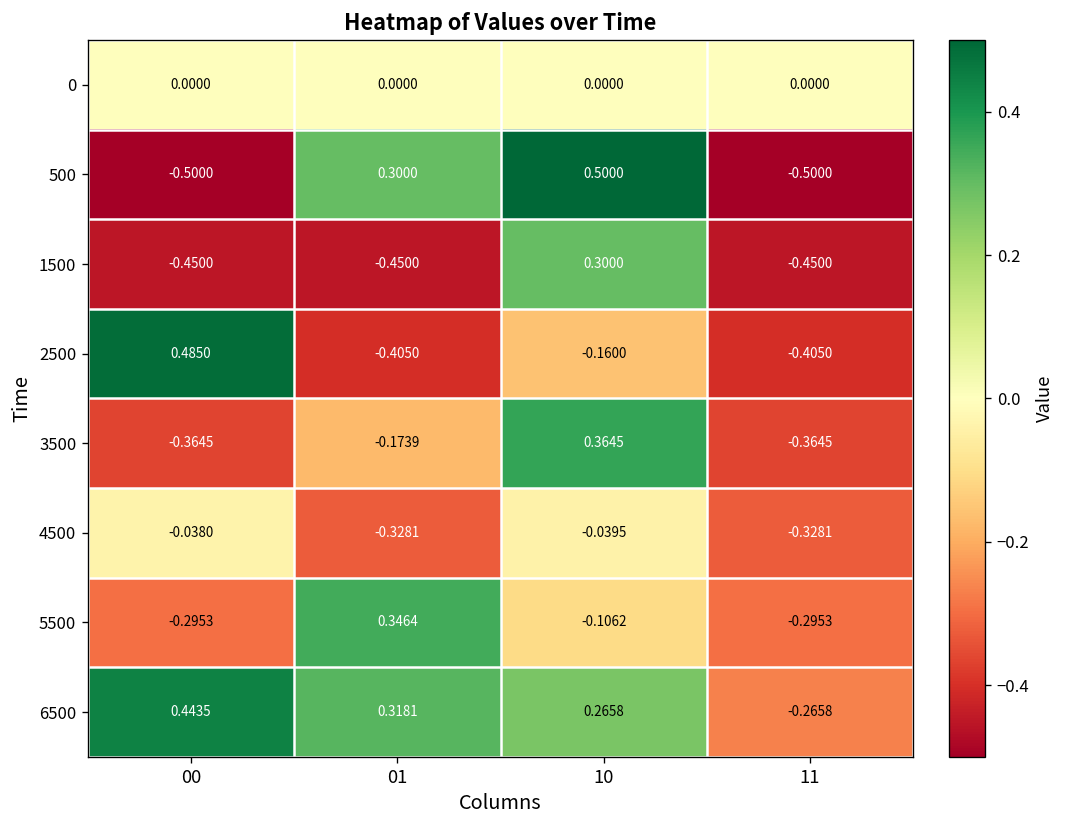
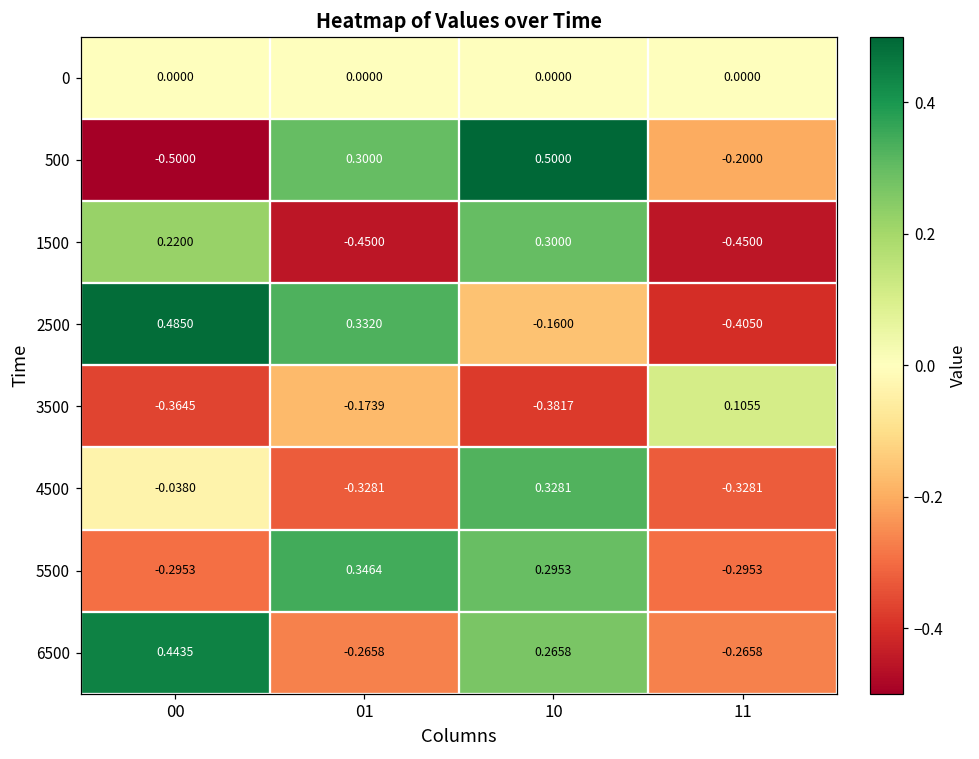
  {
    "0": {
      "00": 0.0000,
      "01": 0.0000,
      "10": 0.0000,
      "11": 0.0000
    },
    "500": {
      "00": -0.5000,
      "01": 0.3000,
      "10": 0.5000,
-     "11": -0.5000
+     "11": -0.2000
    },
    "1500": {
-     "00": -0.4500,
+     "00": 0.2200,
      "01": -0.4500,
      "10": 0.3000,
      "11": -0.4500
    },
    "2500": {
      "00": 0.4850,
-     "01": -0.4050,
+     "01": 0.3320,
      "10": -0.1600,
      "11": -0.4050
    },
    "3500": {
      "00": -0.3645,
      "01": -0.1739,
-     "10": 0.3645,
-     "11": -0.3645
+     "10": -0.3817,
+     "11": 0.1055
    },
    "4500": {
      "00": -0.0380,
      "01": -0.3281,
-     "10": -0.0395,
+     "10": 0.3281,
      "11": -0.3281
    },
    "5500": {
      "00": -0.2953,
      "01": 0.3464,
-     "10": -0.1062,
+     "10": 0.2953,
      "11": -0.2953
    },
    "6500": {
      "00": 0.4435,
-     "01": 0.3181,
+     "01": -0.2658,
      "10": 0.2658,
      "11": -0.2658
    }
  }
